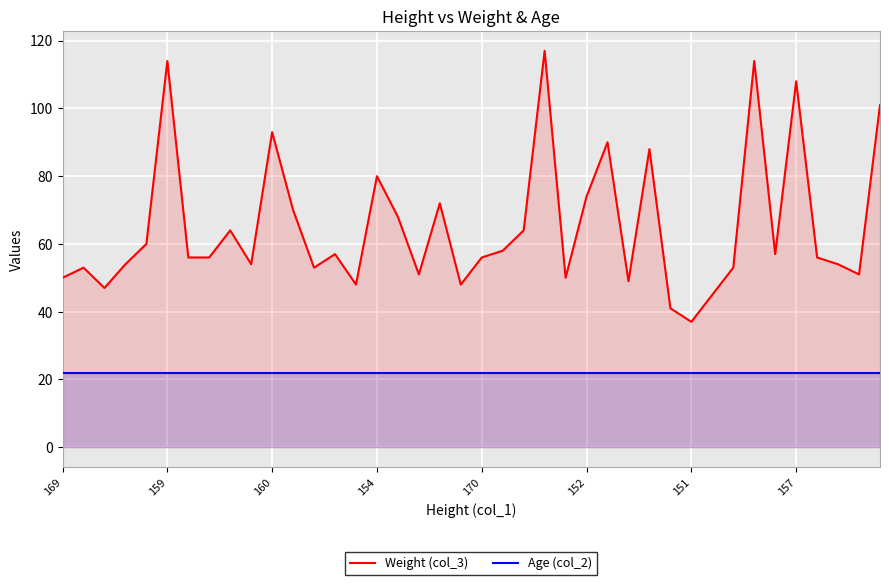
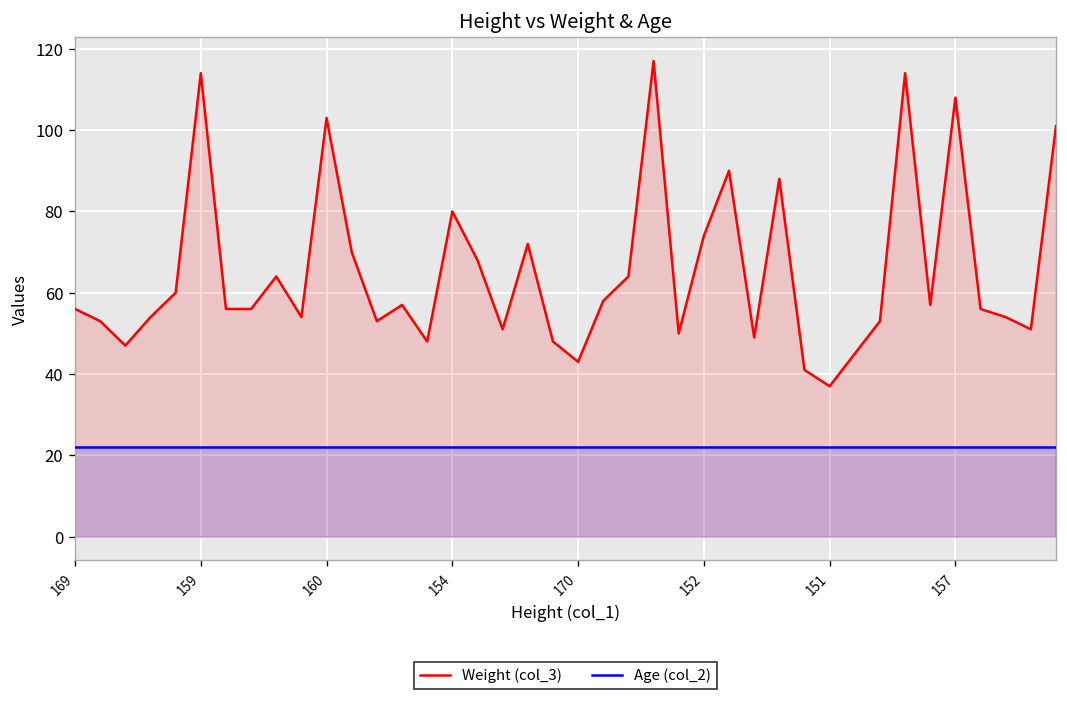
  {
    "Weight (col_3)": {
-     "169": 50,
+     "169": 56,
      "159": 114,
-     "160": 93,
+     "160": 103,
      "154": 80,
-     "170": 56,
+     "170": 43,
      "152": 74,
      "151": 37,
      "157": 108
    },
    "Age (col_2)": {
      "169": 22,
      "159": 22,
      "160": 22,
      "154": 22,
      "170": 22,
      "152": 22,
      "151": 22,
      "157": 22
    }
  }
